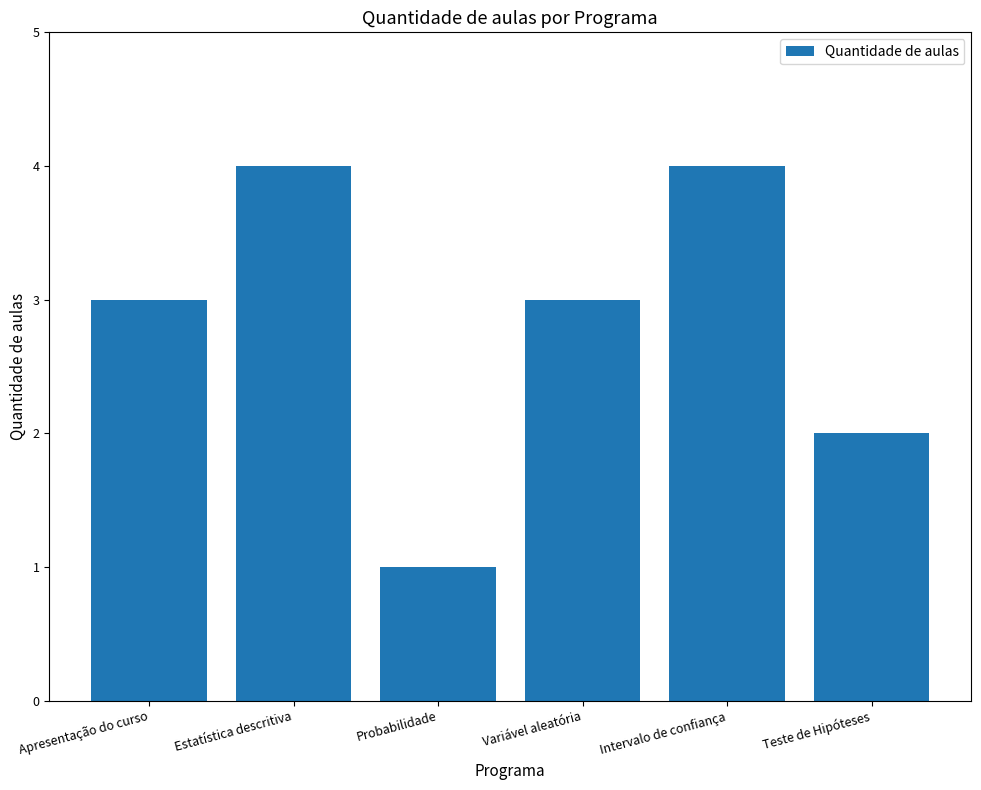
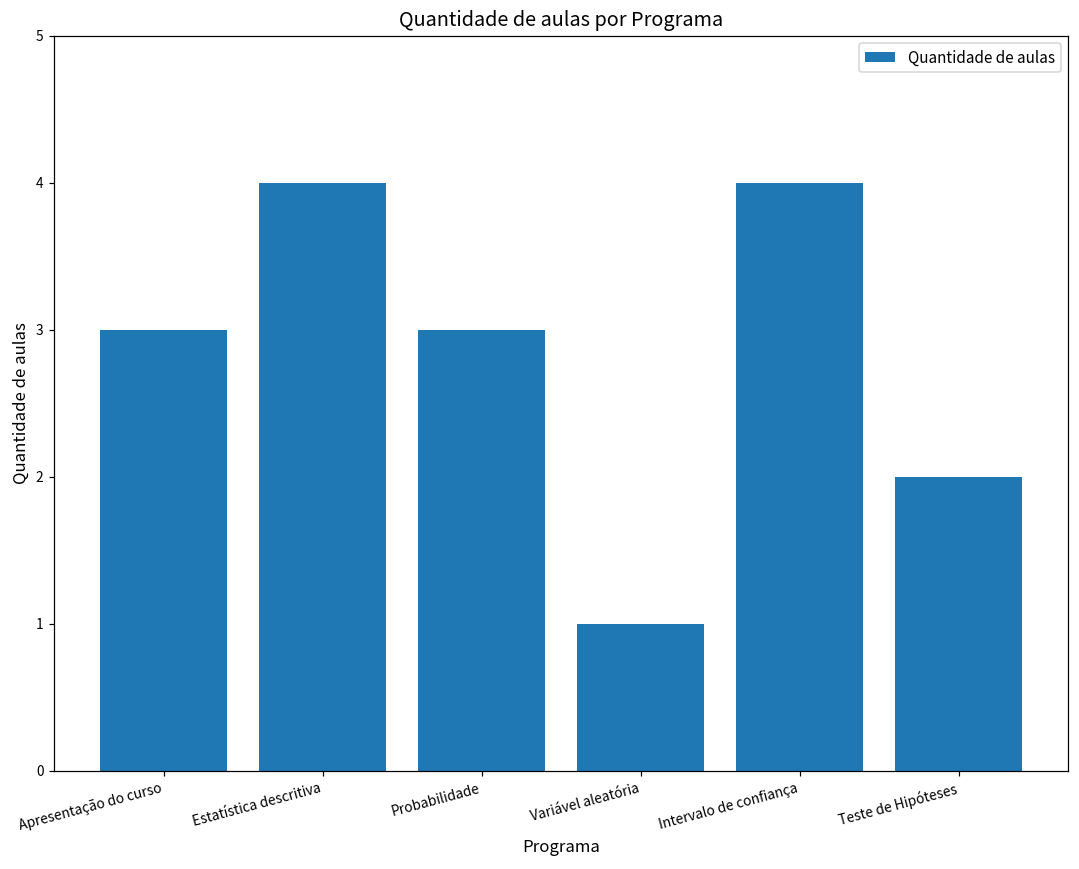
  {
    "Apresentação do curso": 3,
    "Estatística descritiva": 4,
-   "Probabilidade": 1,
-   "Variável aleatória": 3,
+   "Probabilidade": 3,
+   "Variável aleatória": 1,
    "Intervalo de confiança": 4,
    "Teste de Hipóteses": 2
  }
